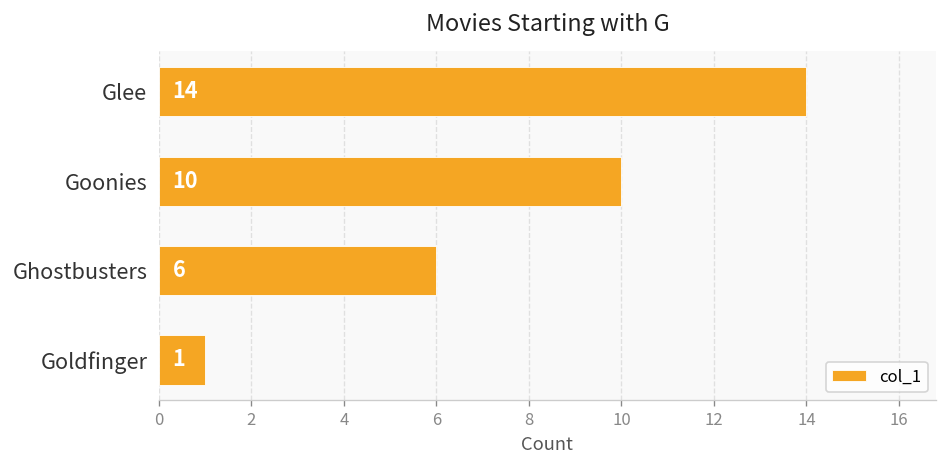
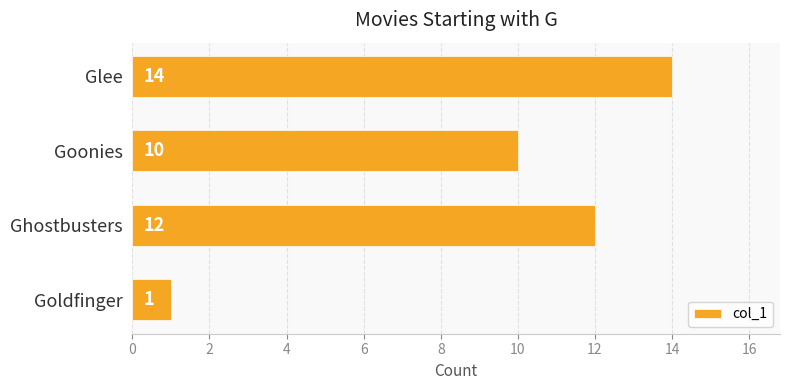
  {
    "Glee": 14,
    "Goonies": 10,
-   "Ghostbusters": 6,
+   "Ghostbusters": 12,
    "Goldfinger": 1
  }
